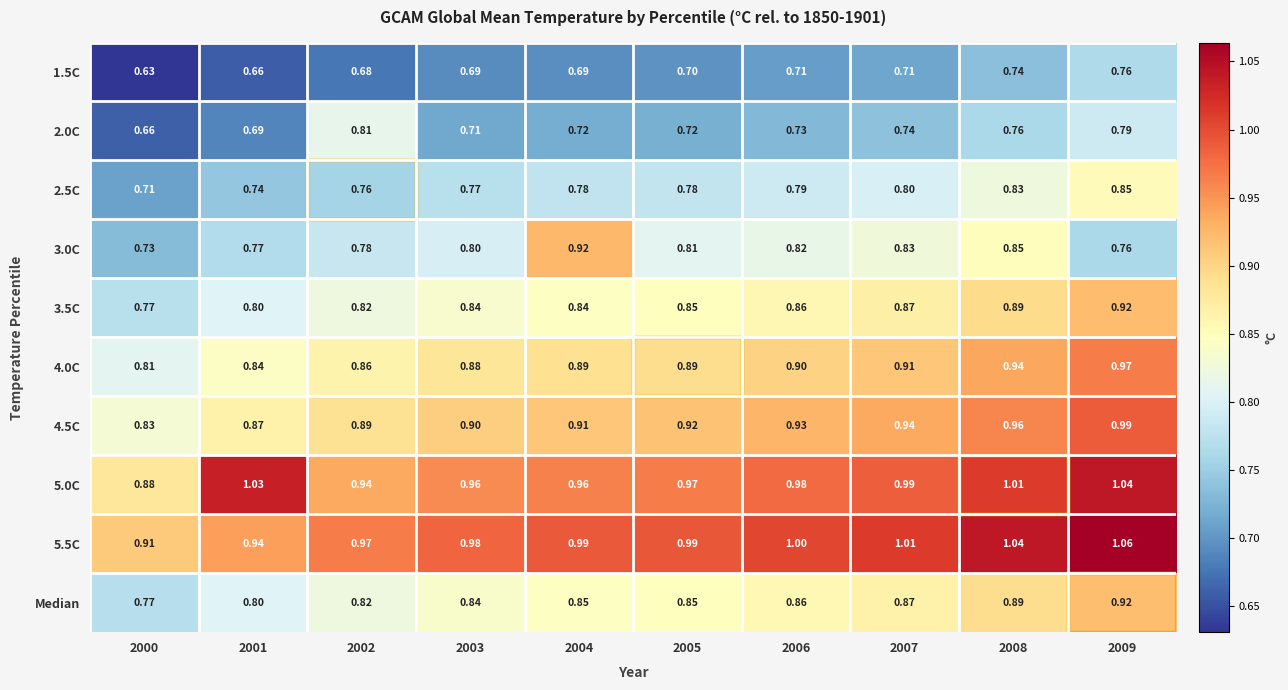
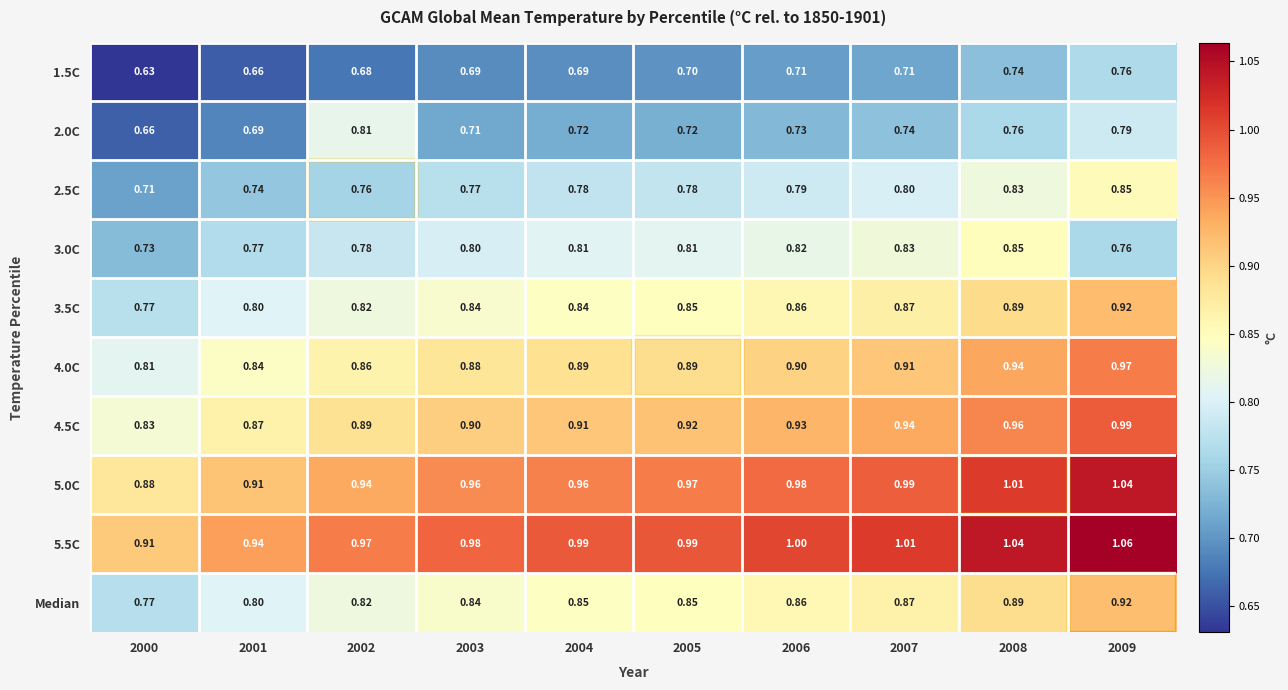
  {
    "1.5C": {
      "2000": 0.63,
      "2001": 0.66,
      "2002": 0.68,
      "2003": 0.69,
      "2004": 0.69,
      "2005": 0.70,
      "2006": 0.71,
      "2007": 0.71,
      "2008": 0.74,
      "2009": 0.76
    },
    "2.0C": {
      "2000": 0.66,
      "2001": 0.69,
      "2002": 0.81,
      "2003": 0.71,
      "2004": 0.72,
      "2005": 0.72,
      "2006": 0.73,
      "2007": 0.74,
      "2008": 0.76,
      "2009": 0.79
    },
    "2.5C": {
      "2000": 0.71,
      "2001": 0.74,
      "2002": 0.76,
      "2003": 0.77,
      "2004": 0.78,
      "2005": 0.78,
      "2006": 0.79,
      "2007": 0.80,
      "2008": 0.83,
      "2009": 0.85
    },
    "3.0C": {
      "2000": 0.73,
      "2001": 0.77,
      "2002": 0.78,
      "2003": 0.80,
-     "2004": 0.92,
+     "2004": 0.81,
      "2005": 0.81,
      "2006": 0.82,
      "2007": 0.83,
      "2008": 0.85,
      "2009": 0.76
    },
    "3.5C": {
      "2000": 0.77,
      "2001": 0.80,
      "2002": 0.82,
      "2003": 0.84,
      "2004": 0.84,
      "2005": 0.85,
      "2006": 0.86,
      "2007": 0.87,
      "2008": 0.89,
      "2009": 0.92
    },
    "4.0C": {
      "2000": 0.81,
      "2001": 0.84,
      "2002": 0.86,
      "2003": 0.88,
      "2004": 0.89,
      "2005": 0.89,
      "2006": 0.90,
      "2007": 0.91,
      "2008": 0.94,
      "2009": 0.97
    },
    "4.5C": {
      "2000": 0.83,
      "2001": 0.87,
      "2002": 0.89,
      "2003": 0.90,
      "2004": 0.91,
      "2005": 0.92,
      "2006": 0.93,
      "2007": 0.94,
      "2008": 0.96,
      "2009": 0.99
    },
    "5.0C": {
      "2000": 0.88,
-     "2001": 1.03,
+     "2001": 0.91,
      "2002": 0.94,
      "2003": 0.96,
      "2004": 0.96,
      "2005": 0.97,
      "2006": 0.98,
      "2007": 0.99,
      "2008": 1.01,
      "2009": 1.04
    },
    "5.5C": {
      "2000": 0.91,
      "2001": 0.94,
      "2002": 0.97,
      "2003": 0.98,
      "2004": 0.99,
      "2005": 0.99,
      "2006": 1.00,
      "2007": 1.01,
      "2008": 1.04,
      "2009": 1.06
    },
    "Median": {
      "2000": 0.77,
      "2001": 0.80,
      "2002": 0.82,
      "2003": 0.84,
      "2004": 0.85,
      "2005": 0.85,
      "2006": 0.86,
      "2007": 0.87,
      "2008": 0.89,
      "2009": 0.92
    }
  }
